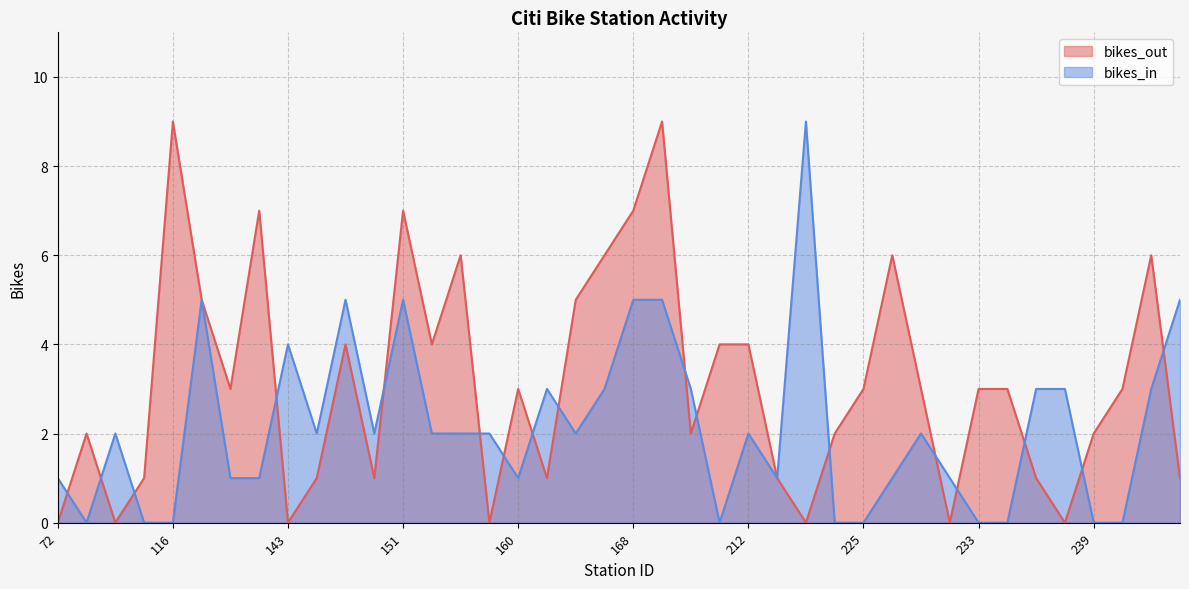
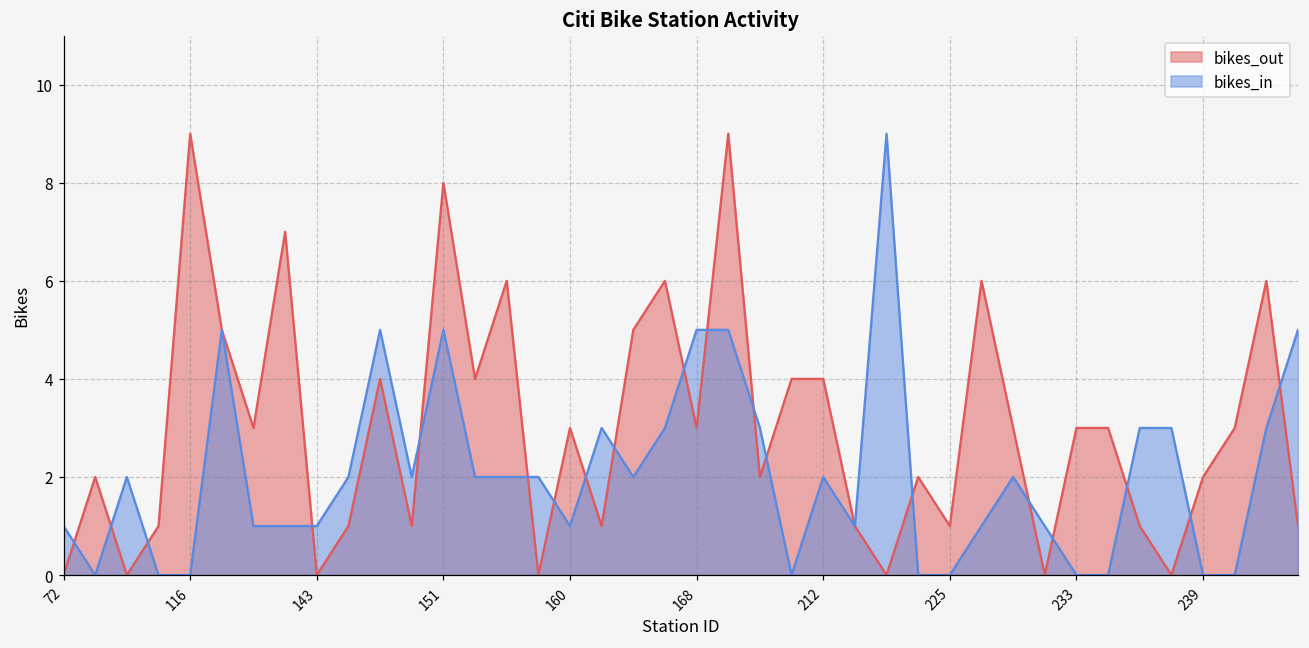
  {
    "bikes_out": {
      "72": 0,
      "116": 9,
      "143": 0,
-     "151": 7,
+     "151": 8,
      "160": 3,
-     "168": 7,
+     "168": 3,
      "212": 4,
-     "225": 3,
+     "225": 1,
      "233": 3,
      "239": 2
    },
    "bikes_in": {
      "72": 1,
      "116": 0,
-     "143": 4,
+     "143": 1,
      "151": 5,
      "160": 1,
      "168": 5,
      "212": 2,
      "225": 0,
      "233": 0,
      "239": 0
    }
  }
